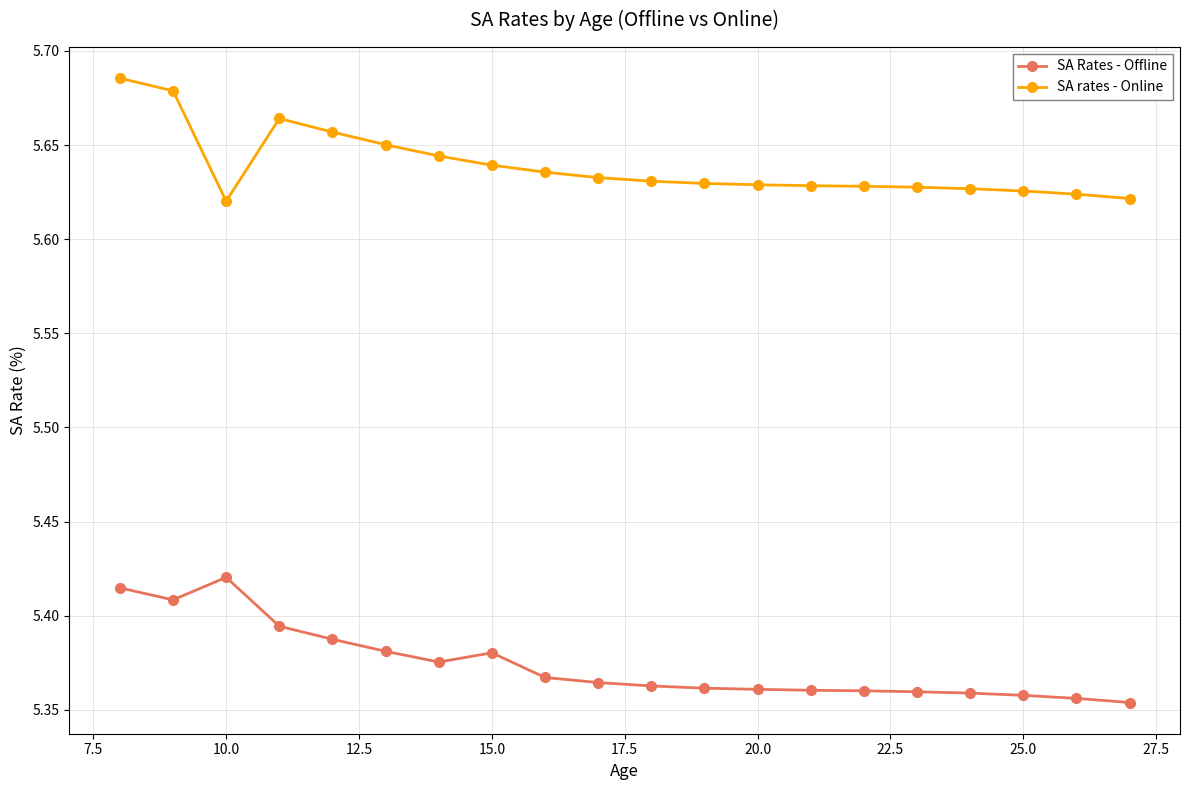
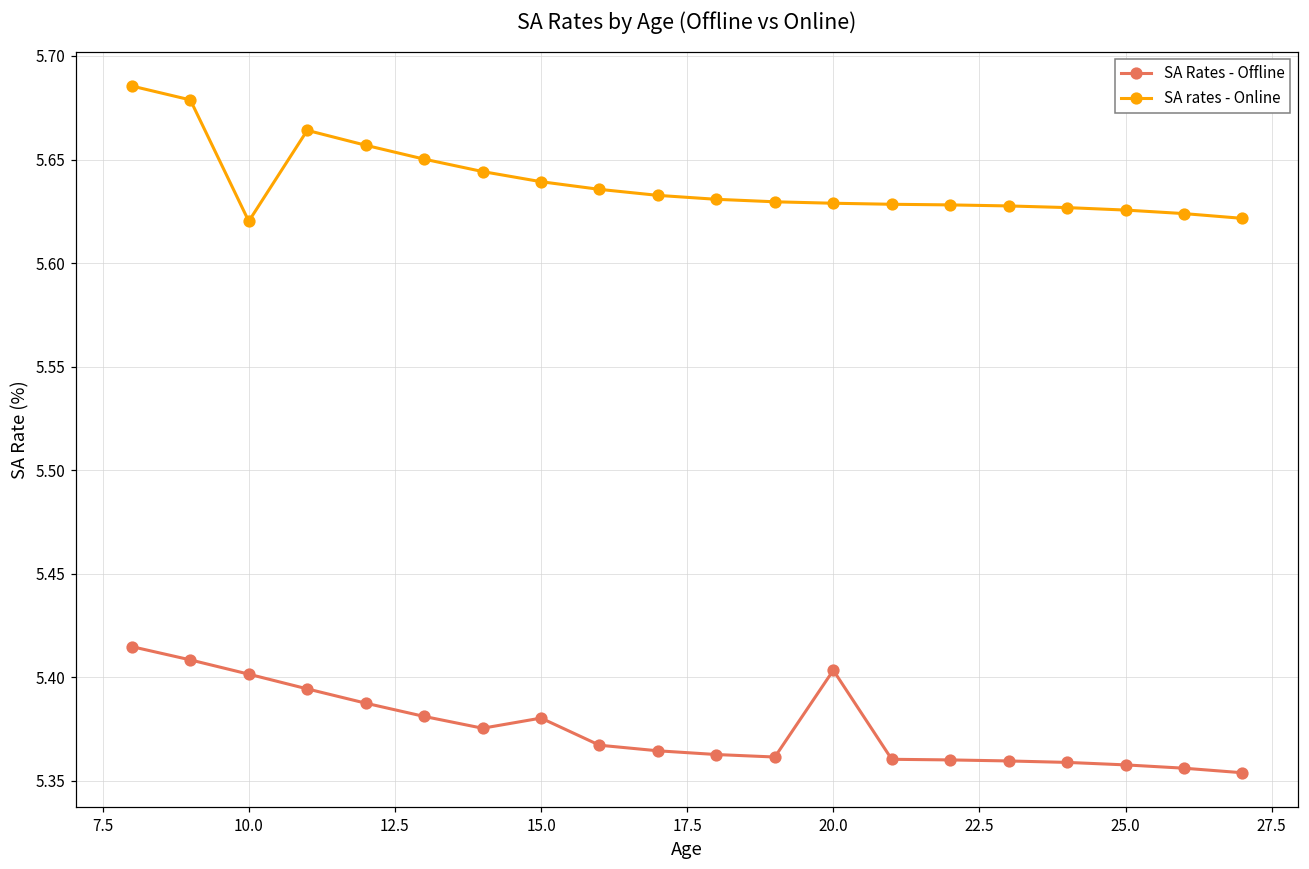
  {
    "SA Rates - Offline": {
-     "10.0": 5.420,
+     "10.0": 5.402,
      "15.0": 5.380,
-     "20.0": 5.361,
+     "20.0": 5.403,
      "25.0": 5.358
    },
    "SA rates - Online": {
      "10.0": 5.620,
      "15.0": 5.639,
      "20.0": 5.629,
      "25.0": 5.626
    }
  }
